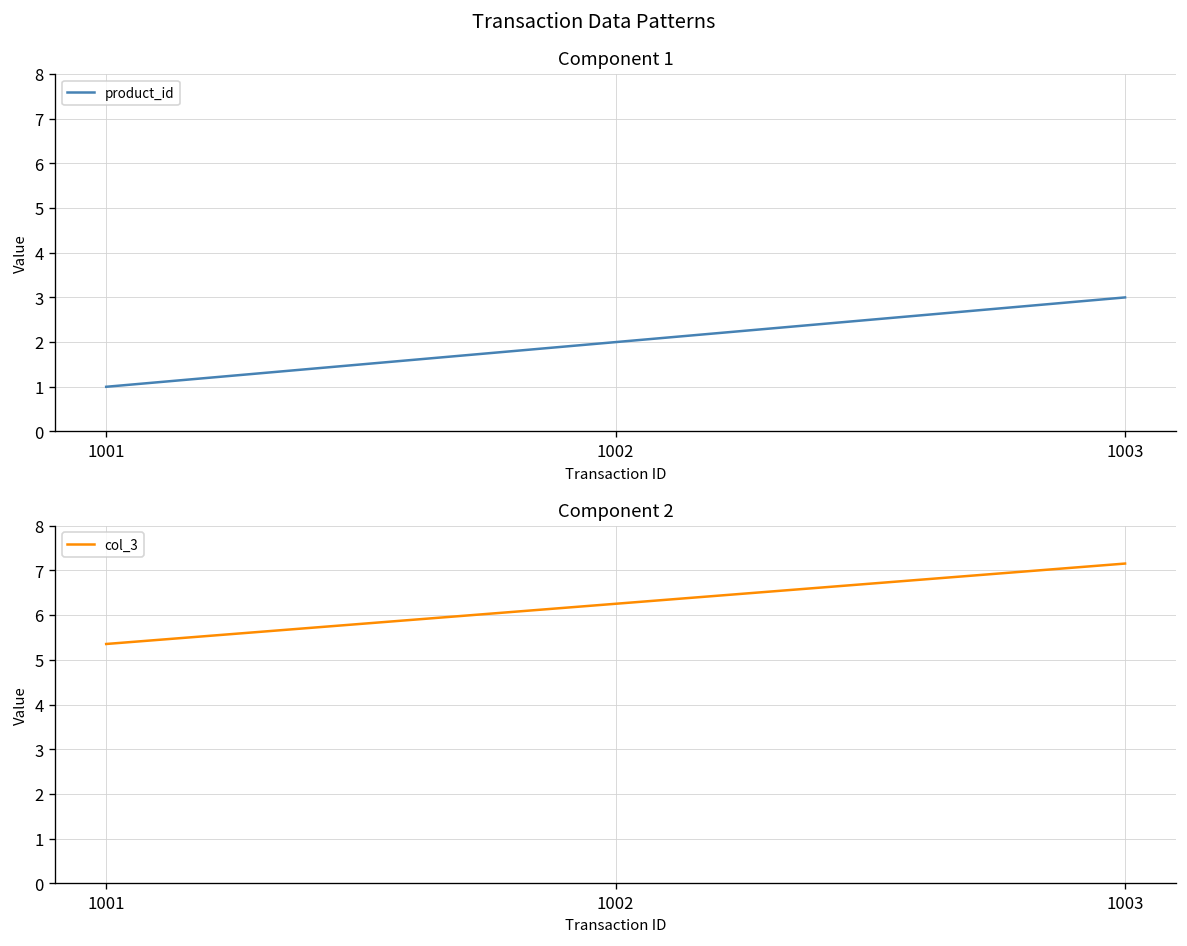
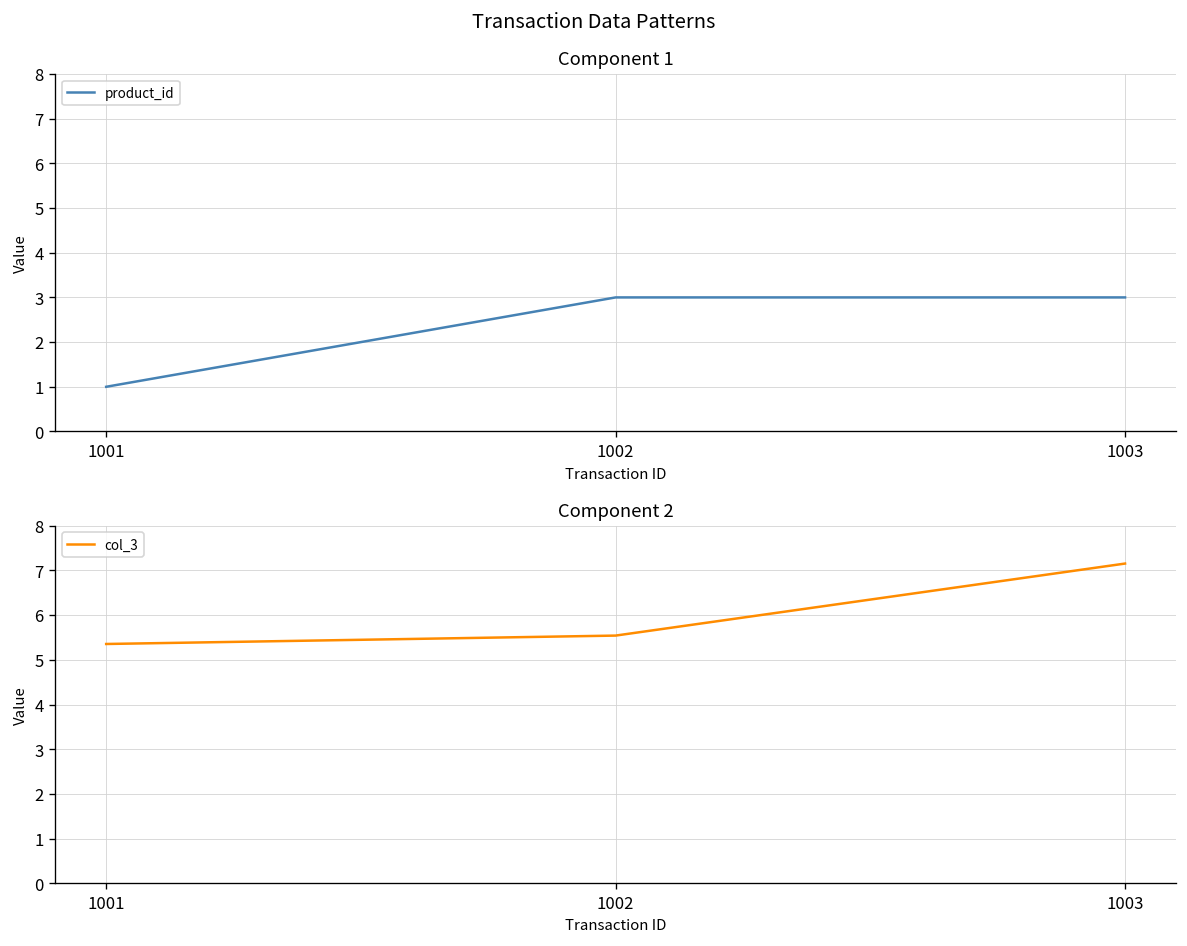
  {
    "Component 1": {
      "1001": 1,
-     "1002": 2,
+     "1002": 3,
      "1003": 3
    },
    "Component 2": {
      "1001": 5.4,
-     "1002": 6.3,
+     "1002": 5.5,
      "1003": 7.2
    }
  }
